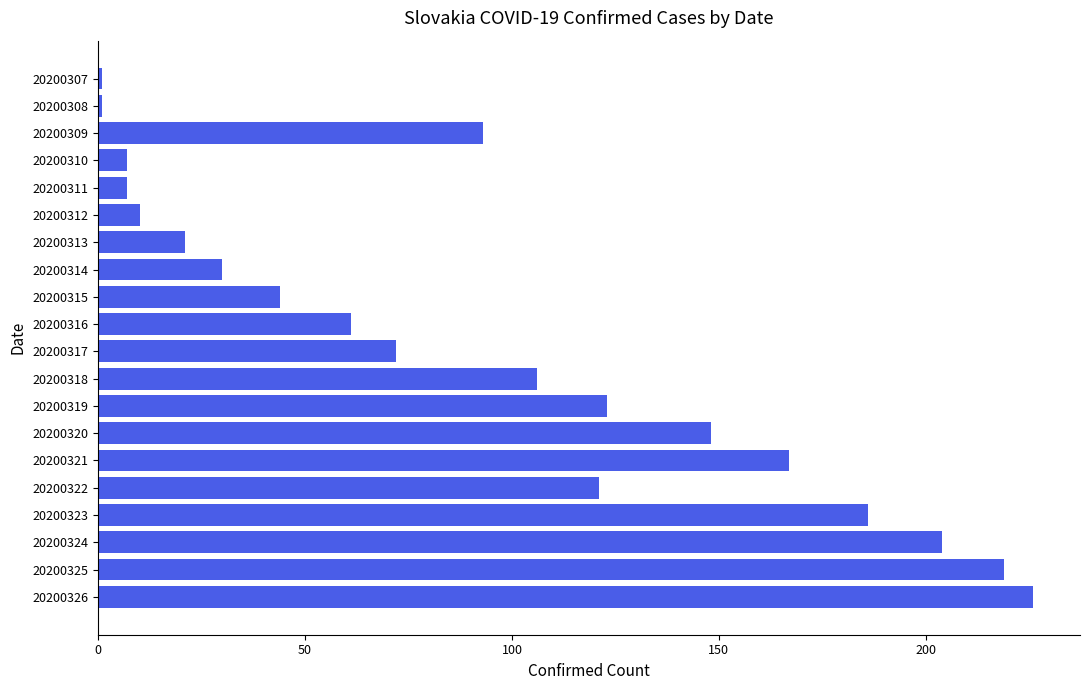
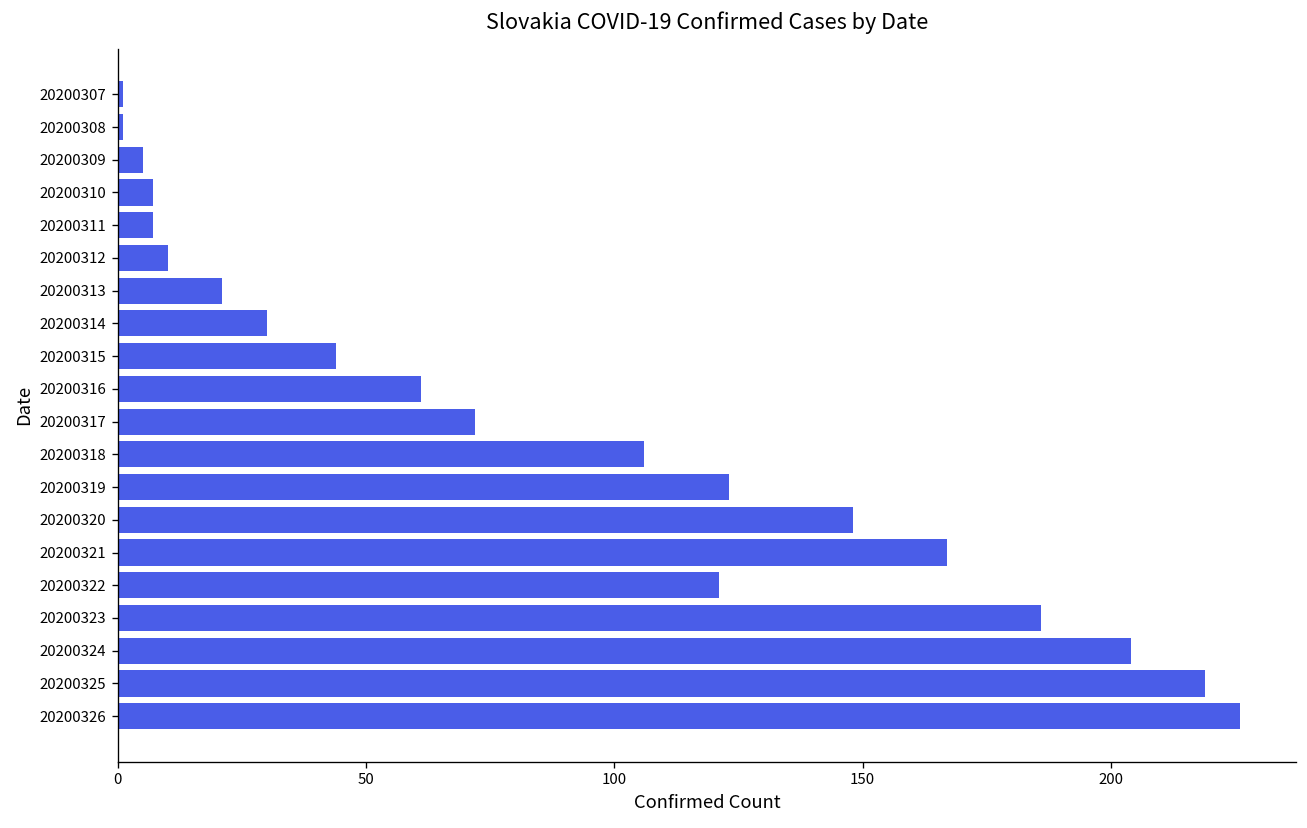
  {
    "20200307": 1,
    "20200308": 1,
-   "20200309": 93,
+   "20200309": 5,
    "20200310": 7,
    "20200311": 7,
    "20200312": 10,
    "20200313": 21,
    "20200314": 30,
    "20200315": 44,
    "20200316": 61,
    "20200317": 72,
    "20200318": 106,
    "20200319": 123,
    "20200320": 148,
    "20200321": 167,
    "20200322": 121,
    "20200323": 186,
    "20200324": 204,
    "20200325": 219,
    "20200326": 226
  }
